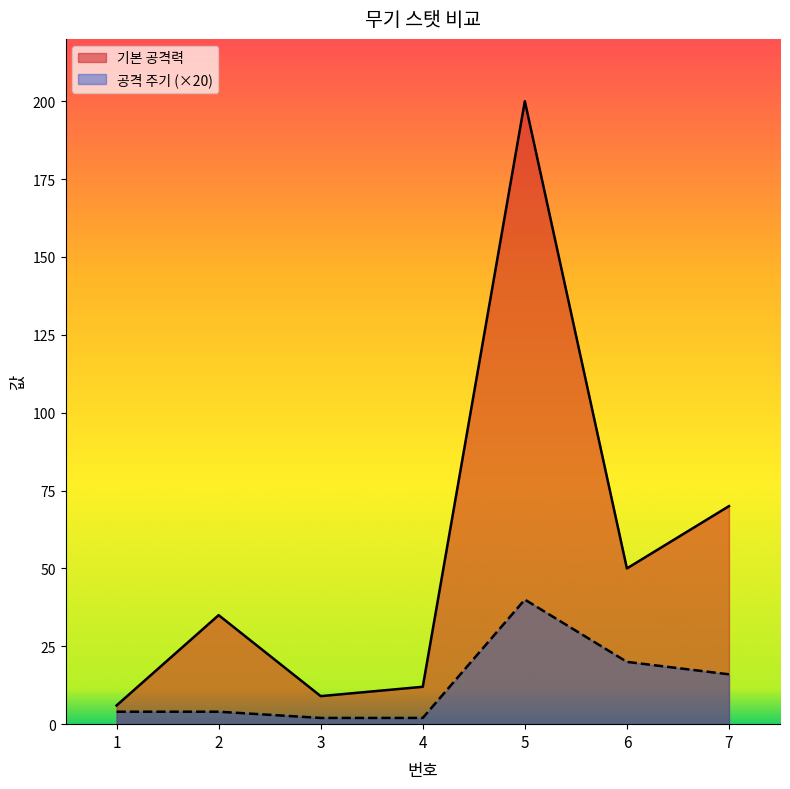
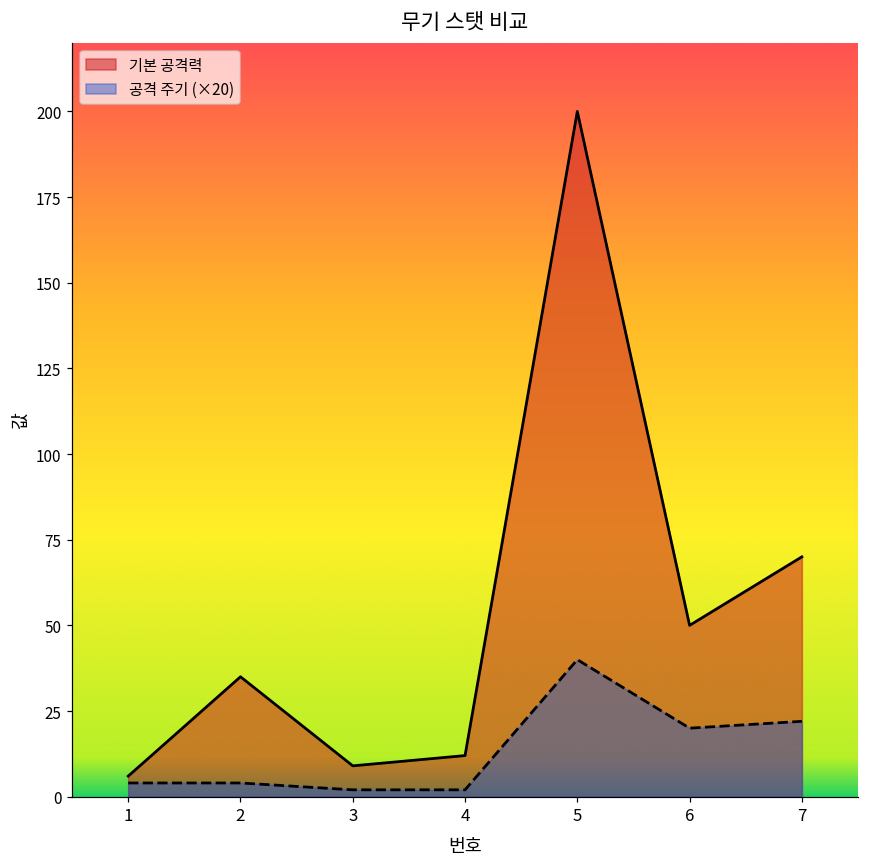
  {
    "기본 공격력": {
      "1": 6,
      "2": 35,
      "3": 9,
      "4": 12,
      "5": 200,
      "6": 50,
      "7": 70
    },
    "공격 주기 (×20)": {
      "1": 4,
      "2": 4,
      "3": 2,
      "4": 2,
      "5": 40,
      "6": 20,
-     "7": 16
+     "7": 22
    }
  }
